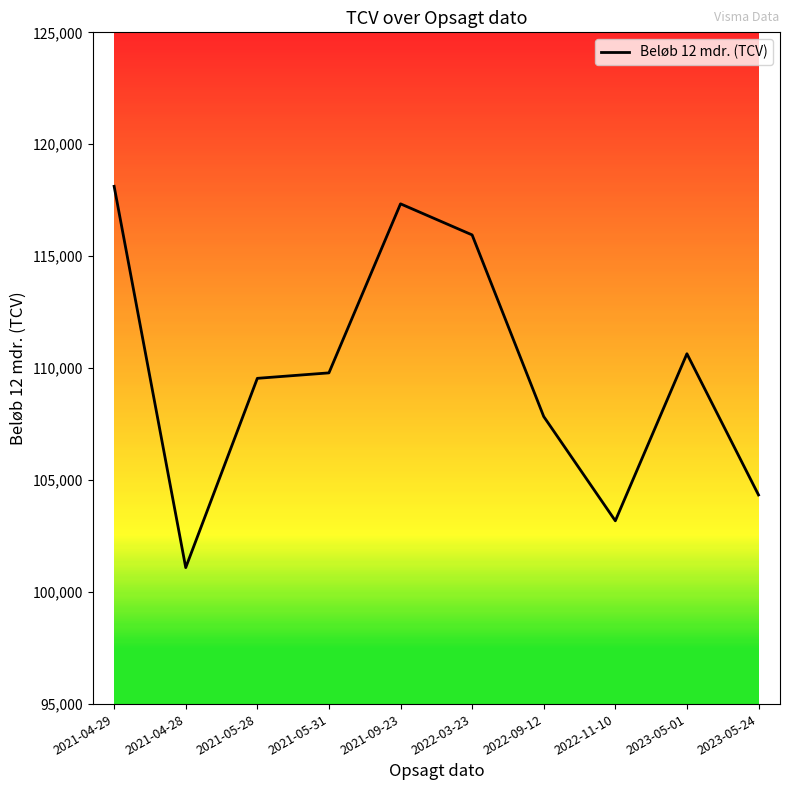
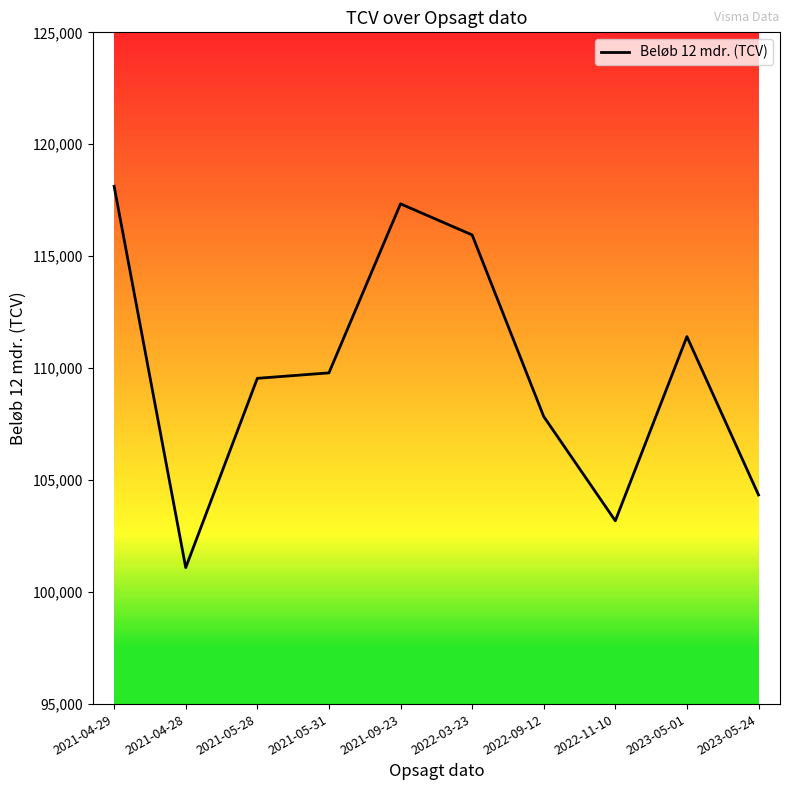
  {
    "2021-04-29": "118,100",
    "2021-04-28": "101,100",
    "2021-05-28": "109,500",
    "2021-05-31": "109,800",
    "2021-09-23": "117,300",
    "2022-03-23": "116,000",
    "2022-09-12": "107,800",
    "2022-11-10": "103,200",
-   "2023-05-01": "110,600",
+   "2023-05-01": "111,400",
    "2023-05-24": "104,300"
  }
